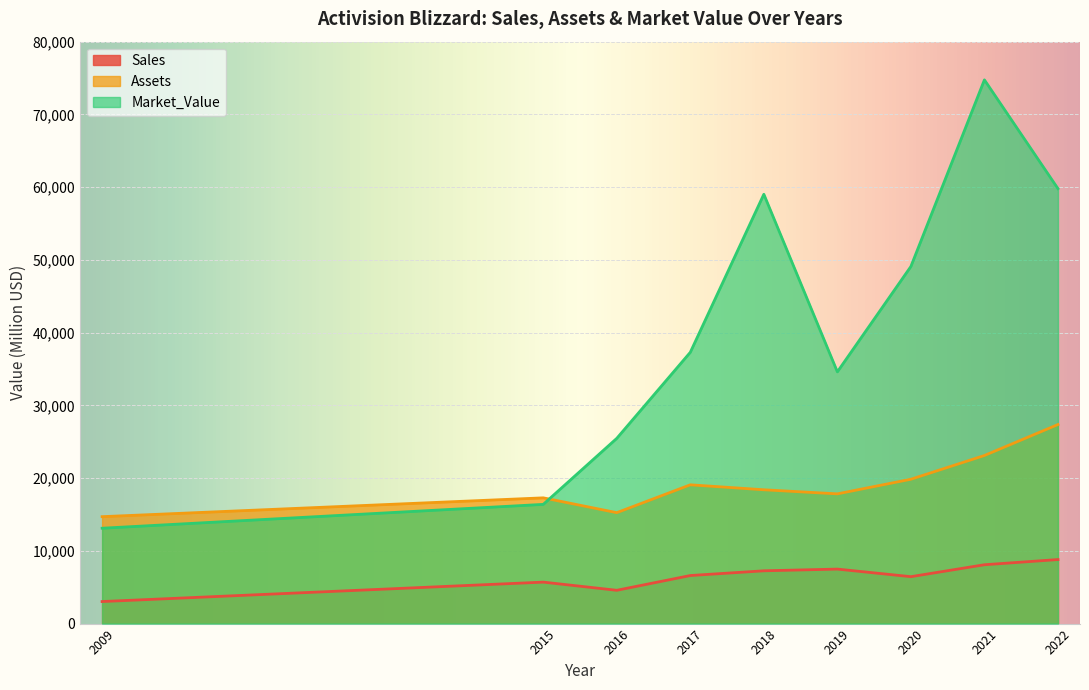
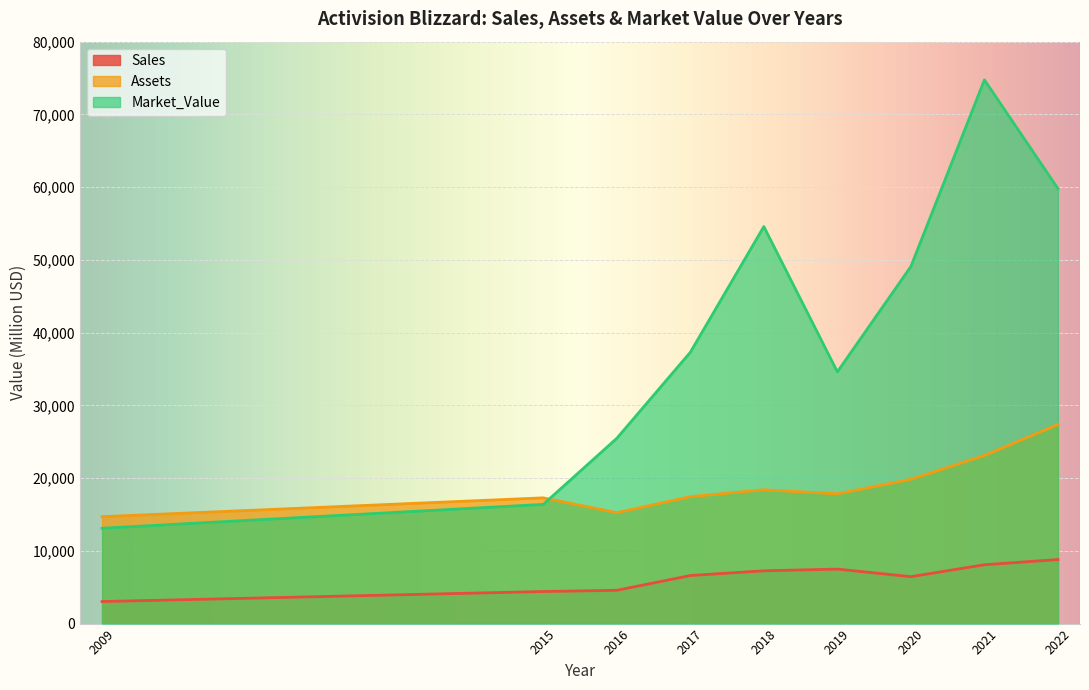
  {
    "Sales": {
      "2009": "3,000",
-     "2015": "6,000",
+     "2015": "4,000",
      "2016": "5,000",
      "2017": "7,000",
      "2018": "7,000",
      "2019": "7,000",
      "2020": "6,000",
      "2021": "8,000",
      "2022": "9,000"
    },
    "Assets": {
      "2009": "15,000",
      "2015": "17,000",
      "2016": "15,000",
-     "2017": "19,000",
+     "2017": "17,000",
      "2018": "18,000",
      "2019": "18,000",
      "2020": "20,000",
      "2021": "23,000",
      "2022": "27,000"
    },
    "Market_Value": {
      "2009": "13,000",
      "2015": "16,000",
      "2016": "25,000",
      "2017": "37,000",
-     "2018": "59,000",
+     "2018": "55,000",
      "2019": "35,000",
      "2020": "49,000",
      "2021": "75,000",
      "2022": "60,000"
    }
  }
